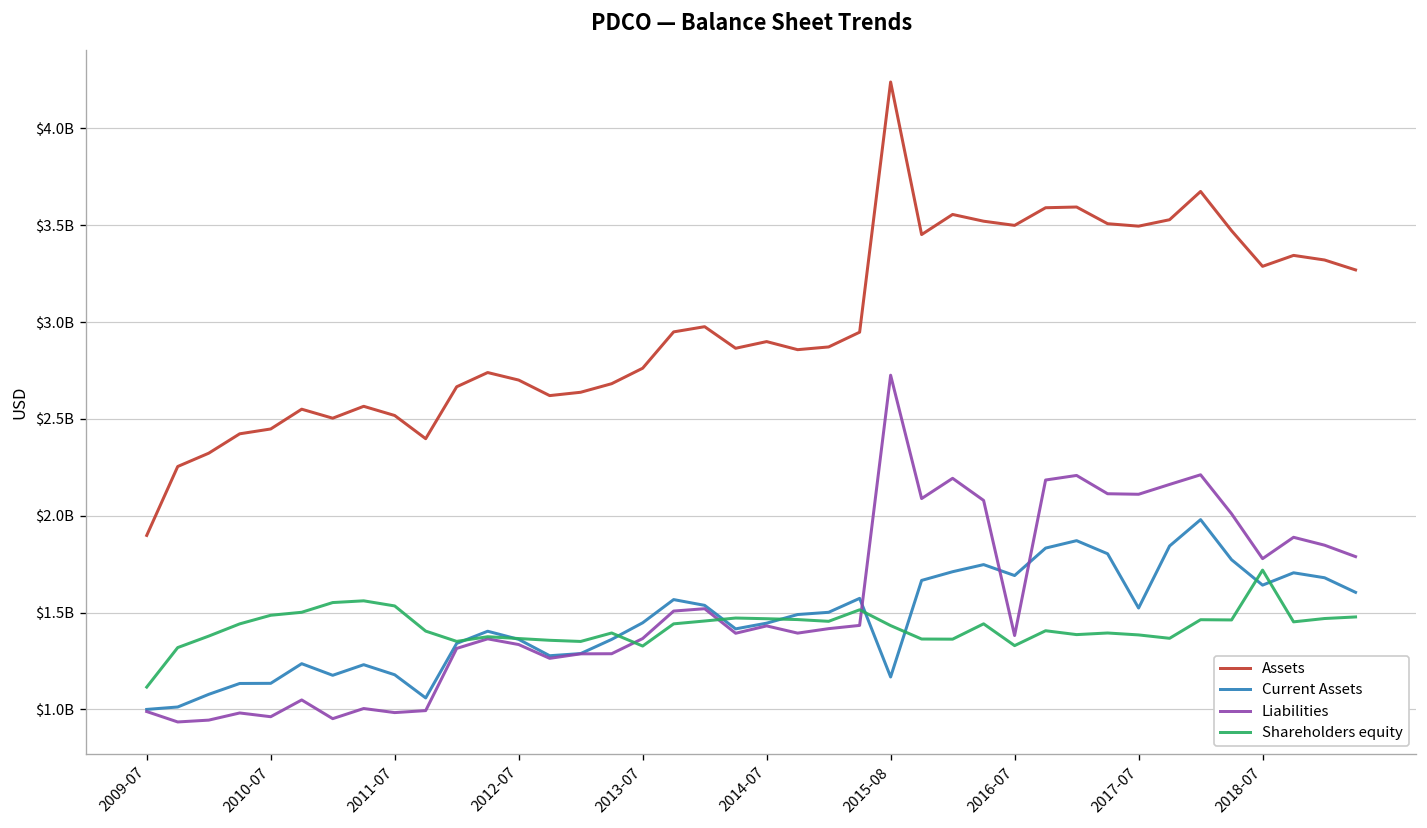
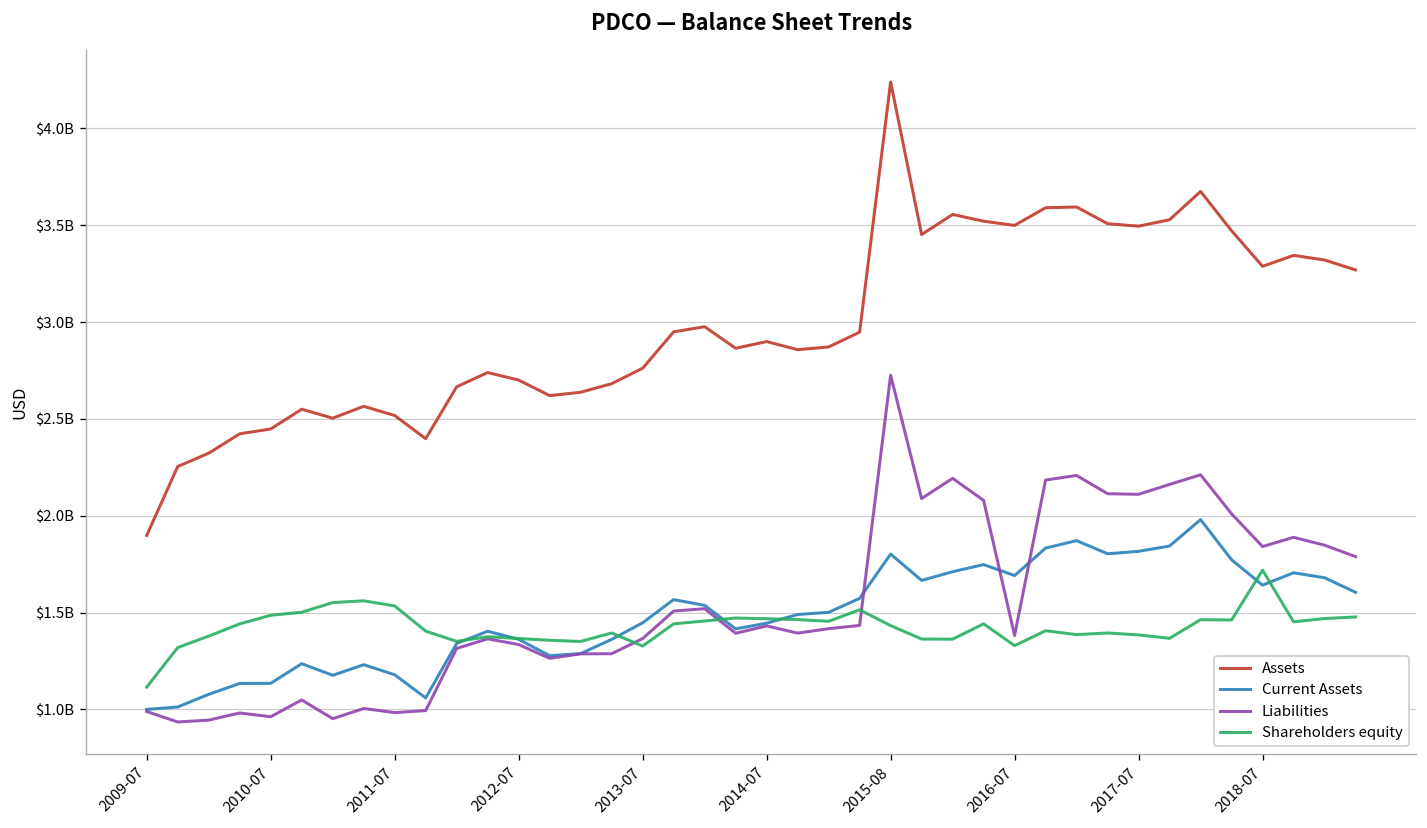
  {
    "Assets": {
      "2009-07": "$1900000000",
      "2010-07": "$2450000000",
      "2011-07": "$2520000000",
      "2012-07": "$2700000000",
      "2013-07": "$2760000000",
      "2014-07": "$2900000000",
      "2015-08": "$4240000000",
      "2016-07": "$3500000000",
      "2017-07": "$3500000000",
      "2018-07": "$3290000000"
    },
    "Current Assets": {
      "2010-07": "$1130000000",
      "2011-07": "$1180000000",
      "2013-07": "$1450000000",
-     "2015-08": "$1170000000",
+     "2015-08": "$1800000000",
      "2016-07": "$1690000000",
-     "2017-07": "$1520000000",
+     "2017-07": "$1820000000",
      "2018-07": "$1640000000"
    },
    "Liabilities": {
      "2010-07": "$960000000",
      "2011-07": "$980000000",
      "2012-07": "$1330000000",
      "2013-07": "$1370000000",
      "2015-08": "$2730000000",
      "2016-07": "$1380000000",
      "2017-07": "$2110000000",
-     "2018-07": "$1780000000"
+     "2018-07": "$1840000000"
    },
    "Shareholders equity": {
      "2009-07": "$1110000000",
      "2010-07": "$1490000000",
      "2011-07": "$1530000000",
      "2013-07": "$1330000000",
      "2014-07": "$1470000000",
      "2015-08": "$1430000000",
      "2016-07": "$1330000000",
      "2017-07": "$1380000000",
      "2018-07": "$1720000000"
    }
  }
